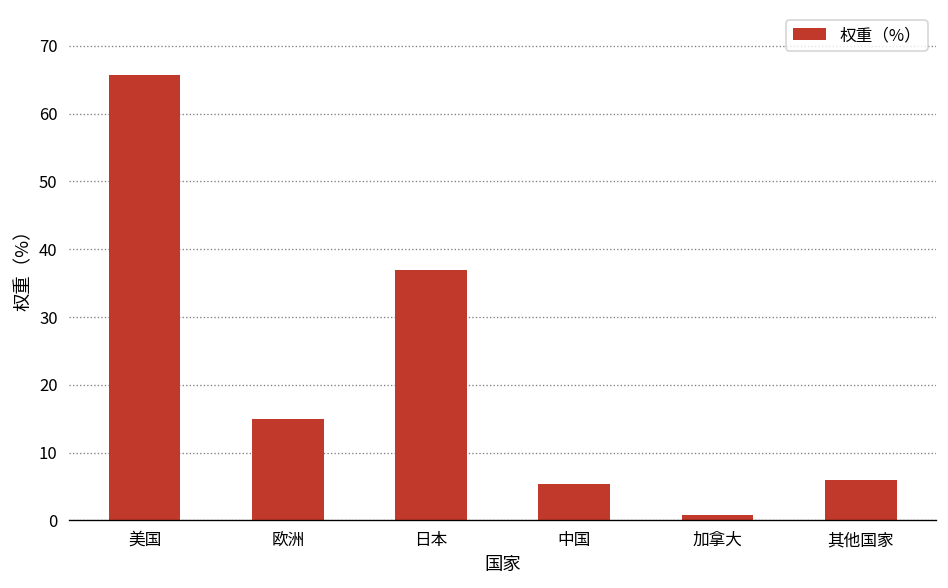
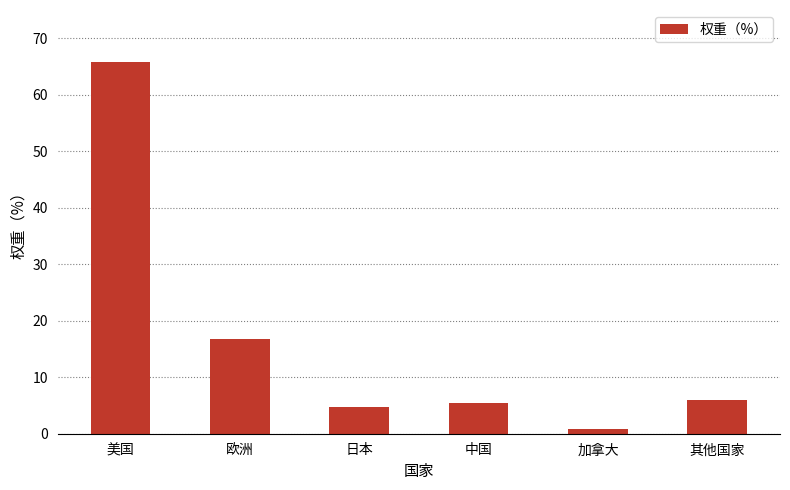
  {
    "美国": 66,
-   "欧洲": 15,
-   "日本": 37,
+   "欧洲": 17,
+   "日本": 5,
    "中国": 5,
    "加拿大": 1,
    "其他国家": 6
  }
